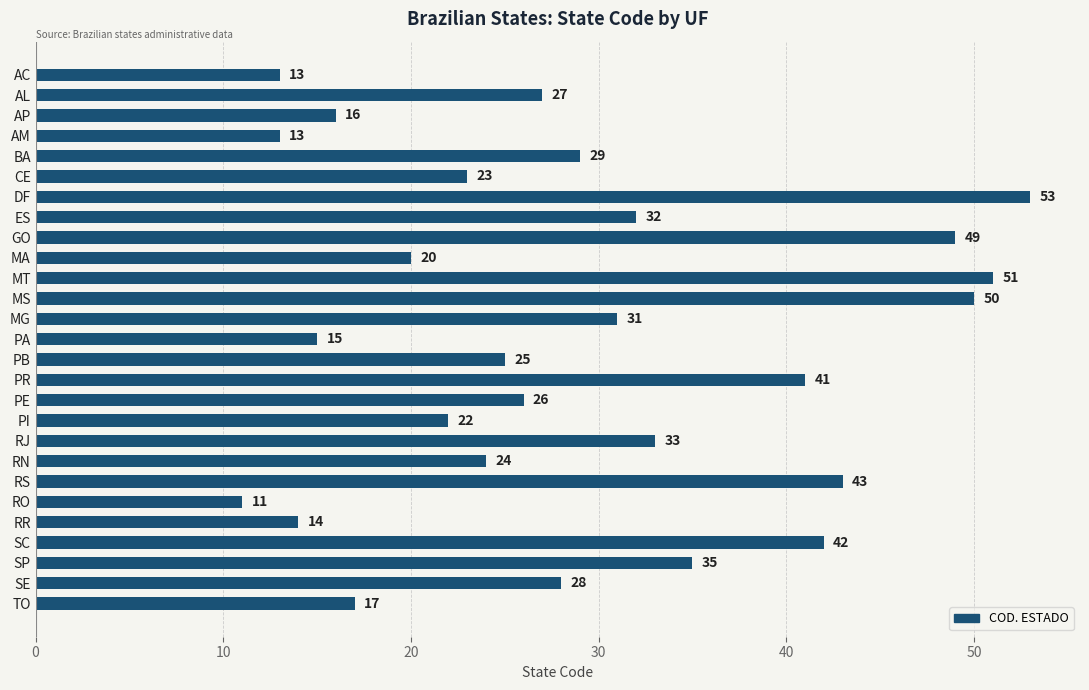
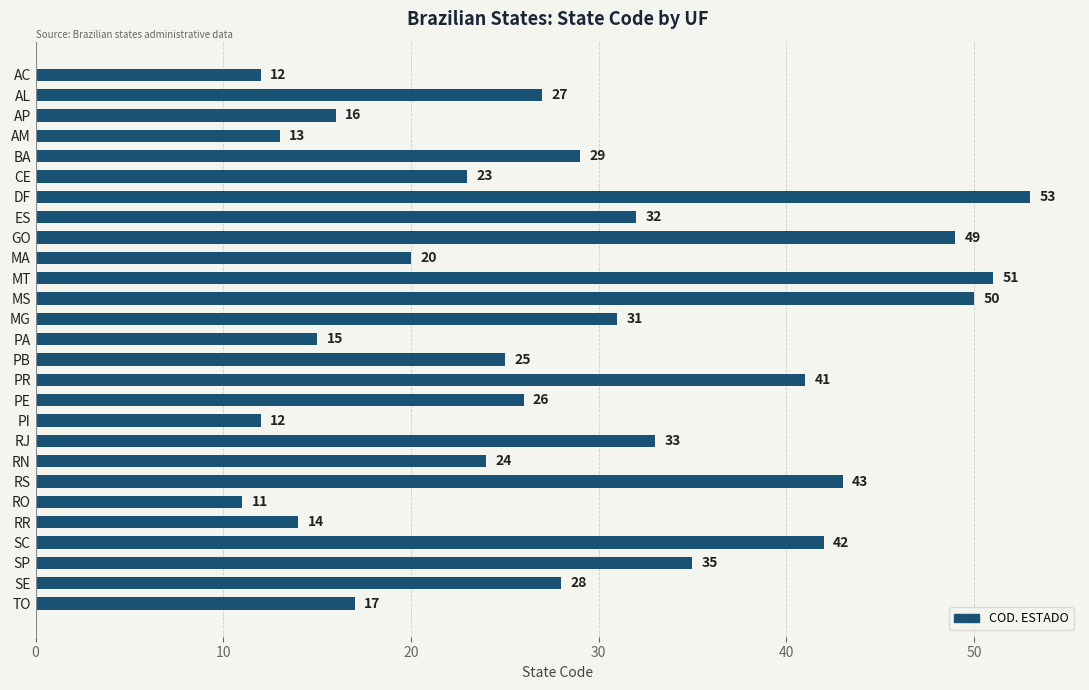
  {
-   "AC": 13,
+   "AC": 12,
    "AL": 27,
    "AP": 16,
    "AM": 13,
    "BA": 29,
    "CE": 23,
    "DF": 53,
    "ES": 32,
    "GO": 49,
    "MA": 20,
    "MT": 51,
    "MS": 50,
    "MG": 31,
    "PA": 15,
    "PB": 25,
    "PR": 41,
    "PE": 26,
-   "PI": 22,
+   "PI": 12,
    "RJ": 33,
    "RN": 24,
    "RS": 43,
    "RO": 11,
    "RR": 14,
    "SC": 42,
    "SP": 35,
    "SE": 28,
    "TO": 17
  }
